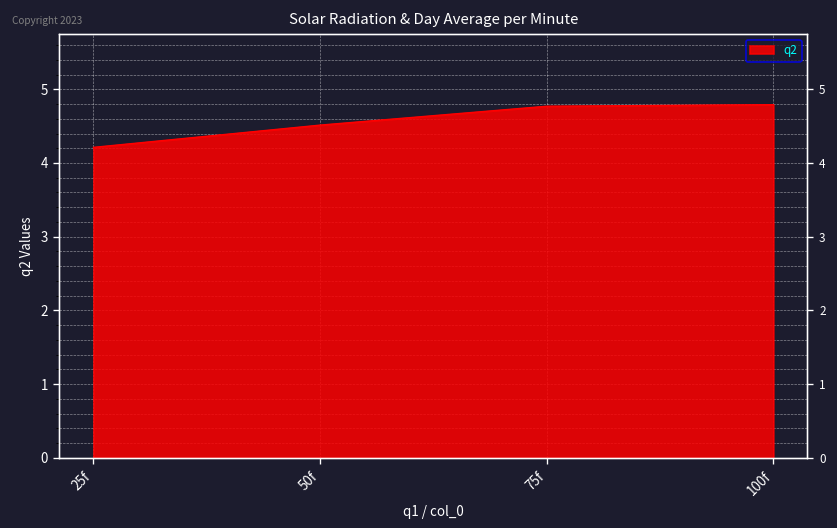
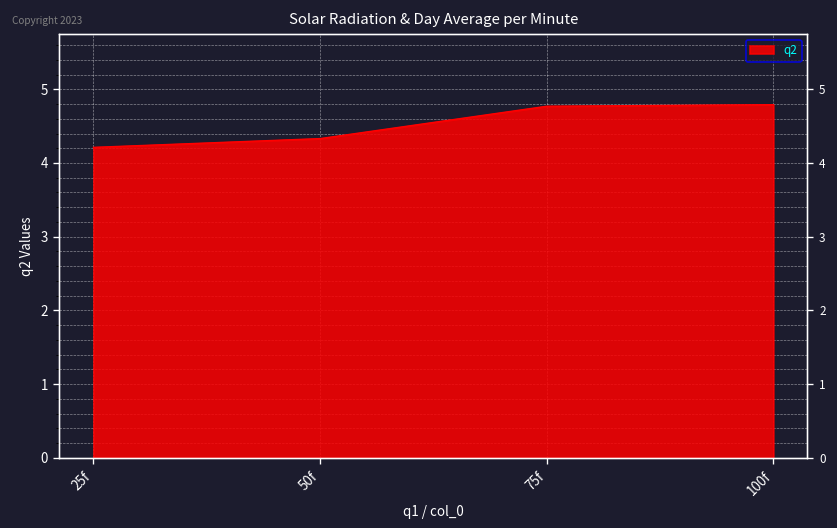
  {
    "25f": 4.2,
-   "50f": 4.5,
+   "50f": 4.3,
    "75f": 4.8,
    "100f": 4.8
  }
